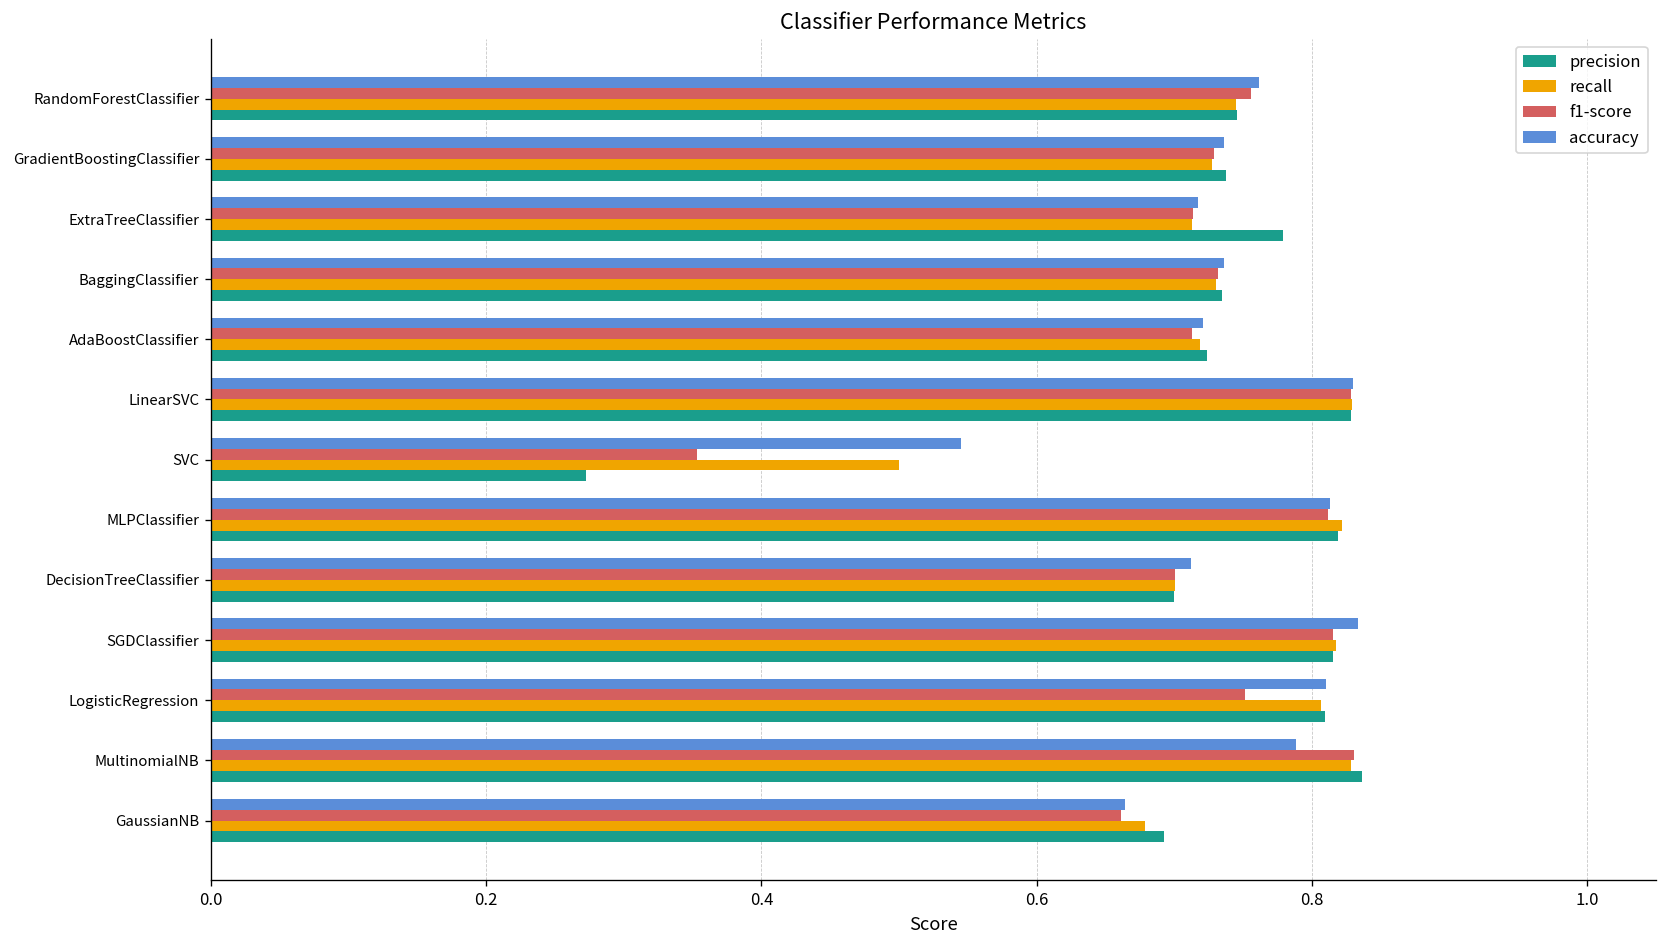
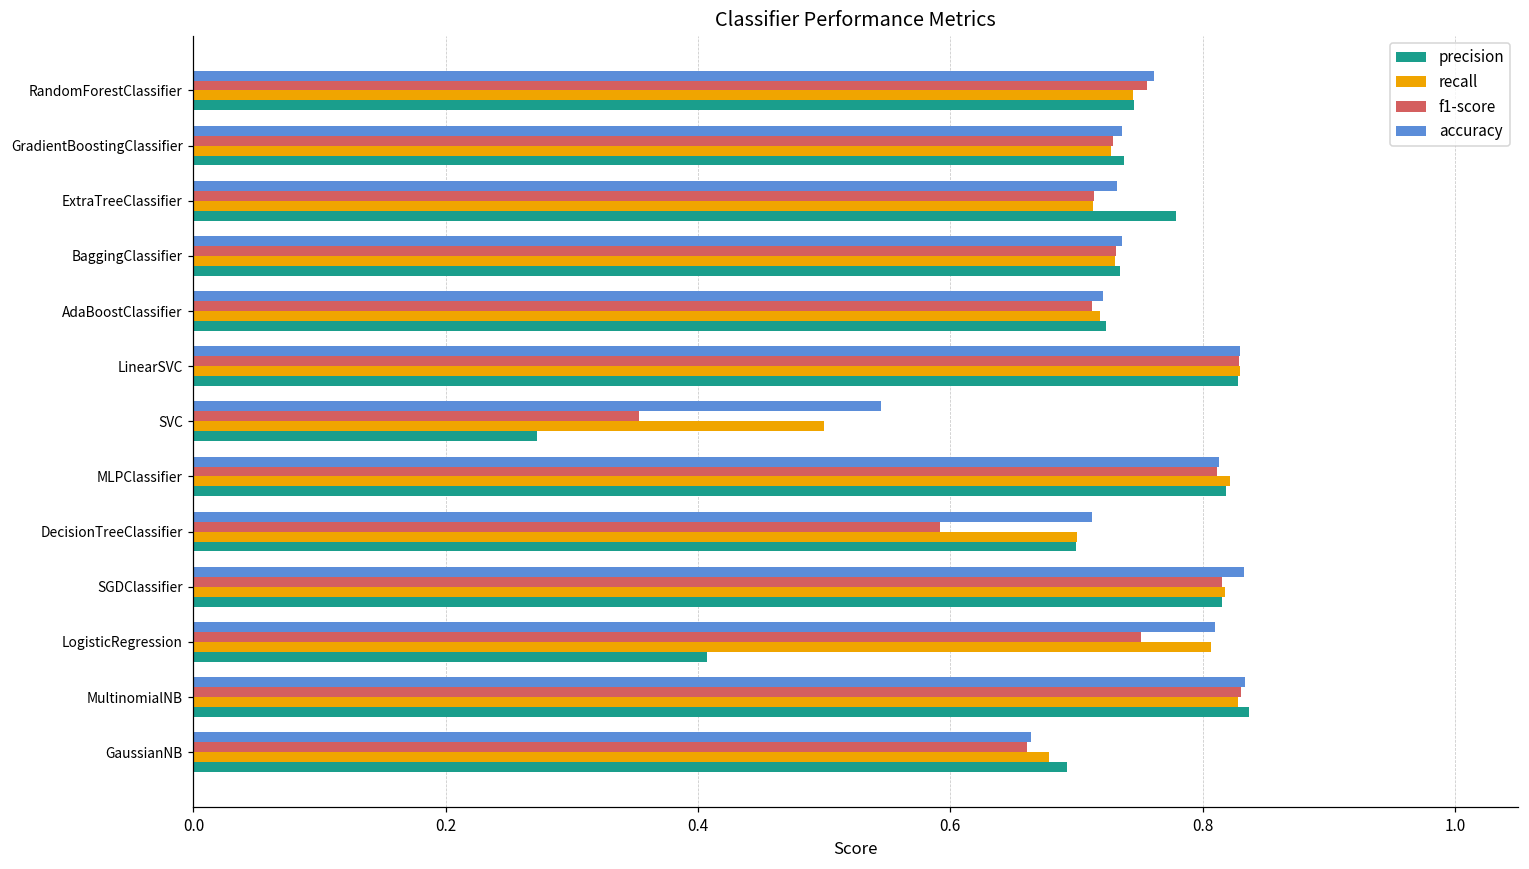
  {
    "precision": {
      "RandomForestClassifier": 0.746,
      "GradientBoostingClassifier": 0.738,
      "ExtraTreeClassifier": 0.779,
      "BaggingClassifier": 0.735,
      "AdaBoostClassifier": 0.724,
      "LinearSVC": 0.828,
      "SVC": 0.273,
      "MLPClassifier": 0.819,
      "DecisionTreeClassifier": 0.700,
      "SGDClassifier": 0.815,
-     "LogisticRegression": 0.810,
+     "LogisticRegression": 0.407,
      "MultinomialNB": 0.837,
      "GaussianNB": 0.693
    },
    "recall": {
      "RandomForestClassifier": 0.745,
      "GradientBoostingClassifier": 0.728,
      "ExtraTreeClassifier": 0.713,
      "BaggingClassifier": 0.730,
      "AdaBoostClassifier": 0.719,
      "LinearSVC": 0.829,
      "SVC": 0.500,
      "MLPClassifier": 0.822,
      "DecisionTreeClassifier": 0.701,
      "SGDClassifier": 0.817,
      "LogisticRegression": 0.807,
      "MultinomialNB": 0.828,
      "GaussianNB": 0.678
    },
    "f1-score": {
      "RandomForestClassifier": 0.756,
      "GradientBoostingClassifier": 0.729,
      "ExtraTreeClassifier": 0.714,
      "BaggingClassifier": 0.732,
      "AdaBoostClassifier": 0.713,
      "LinearSVC": 0.829,
      "SVC": 0.353,
      "MLPClassifier": 0.812,
-     "DecisionTreeClassifier": 0.700,
+     "DecisionTreeClassifier": 0.592,
      "SGDClassifier": 0.816,
      "LogisticRegression": 0.751,
      "MultinomialNB": 0.831,
      "GaussianNB": 0.661
    },
    "accuracy": {
      "RandomForestClassifier": 0.761,
      "GradientBoostingClassifier": 0.736,
-     "ExtraTreeClassifier": 0.717,
+     "ExtraTreeClassifier": 0.732,
      "BaggingClassifier": 0.736,
      "AdaBoostClassifier": 0.721,
      "LinearSVC": 0.830,
      "SVC": 0.545,
      "MLPClassifier": 0.813,
      "DecisionTreeClassifier": 0.712,
      "SGDClassifier": 0.833,
      "LogisticRegression": 0.810,
-     "MultinomialNB": 0.788,
+     "MultinomialNB": 0.834,
      "GaussianNB": 0.664
    }
  }
